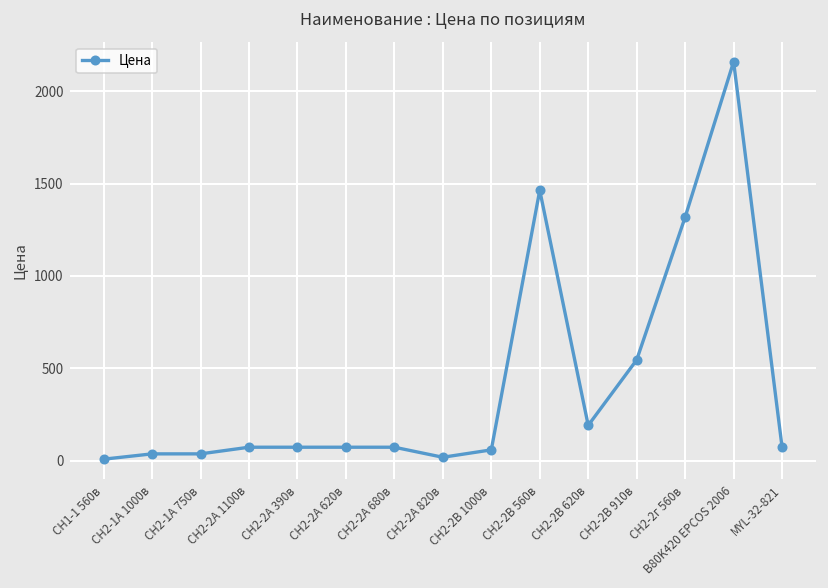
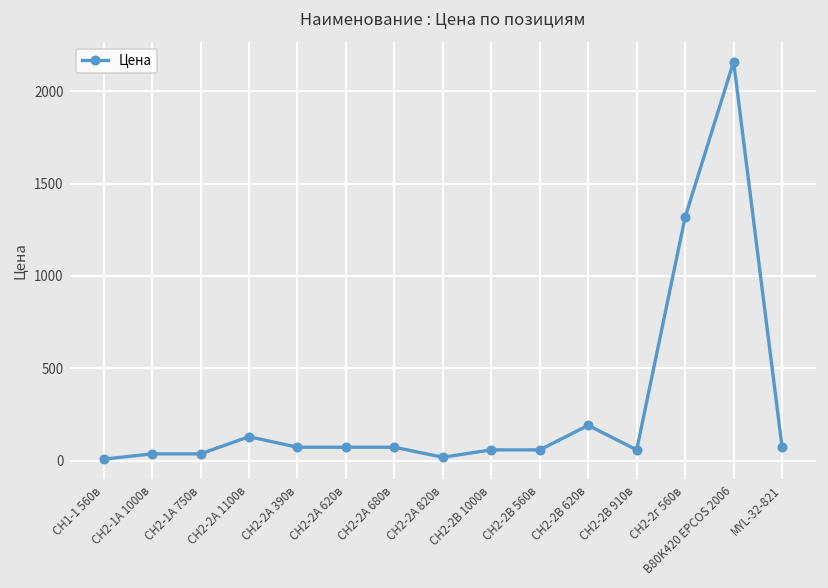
  {
    "СН1-1 560в": 10,
    "СН2-1А 1000в": 40,
    "СН2-1А 750в": 40,
-   "СН2-2А 1100в": 70,
+   "СН2-2А 1100в": 130,
    "СН2-2А 390в": 70,
    "СН2-2А 620в": 70,
    "СН2-2А 680в": 70,
    "СН2-2А 820в": 20,
    "СН2-2В 1000в": 60,
-   "СН2-2В 560в": 1460,
+   "СН2-2В 560в": 60,
    "СН2-2В 620в": 190,
-   "СН2-2В 910в": 540,
+   "СН2-2В 910в": 60,
    "СН2-2г 560в": 1320,
    "B80K420 EPCOS 2006": 2160,
    "MYL-32-821": 70
  }
